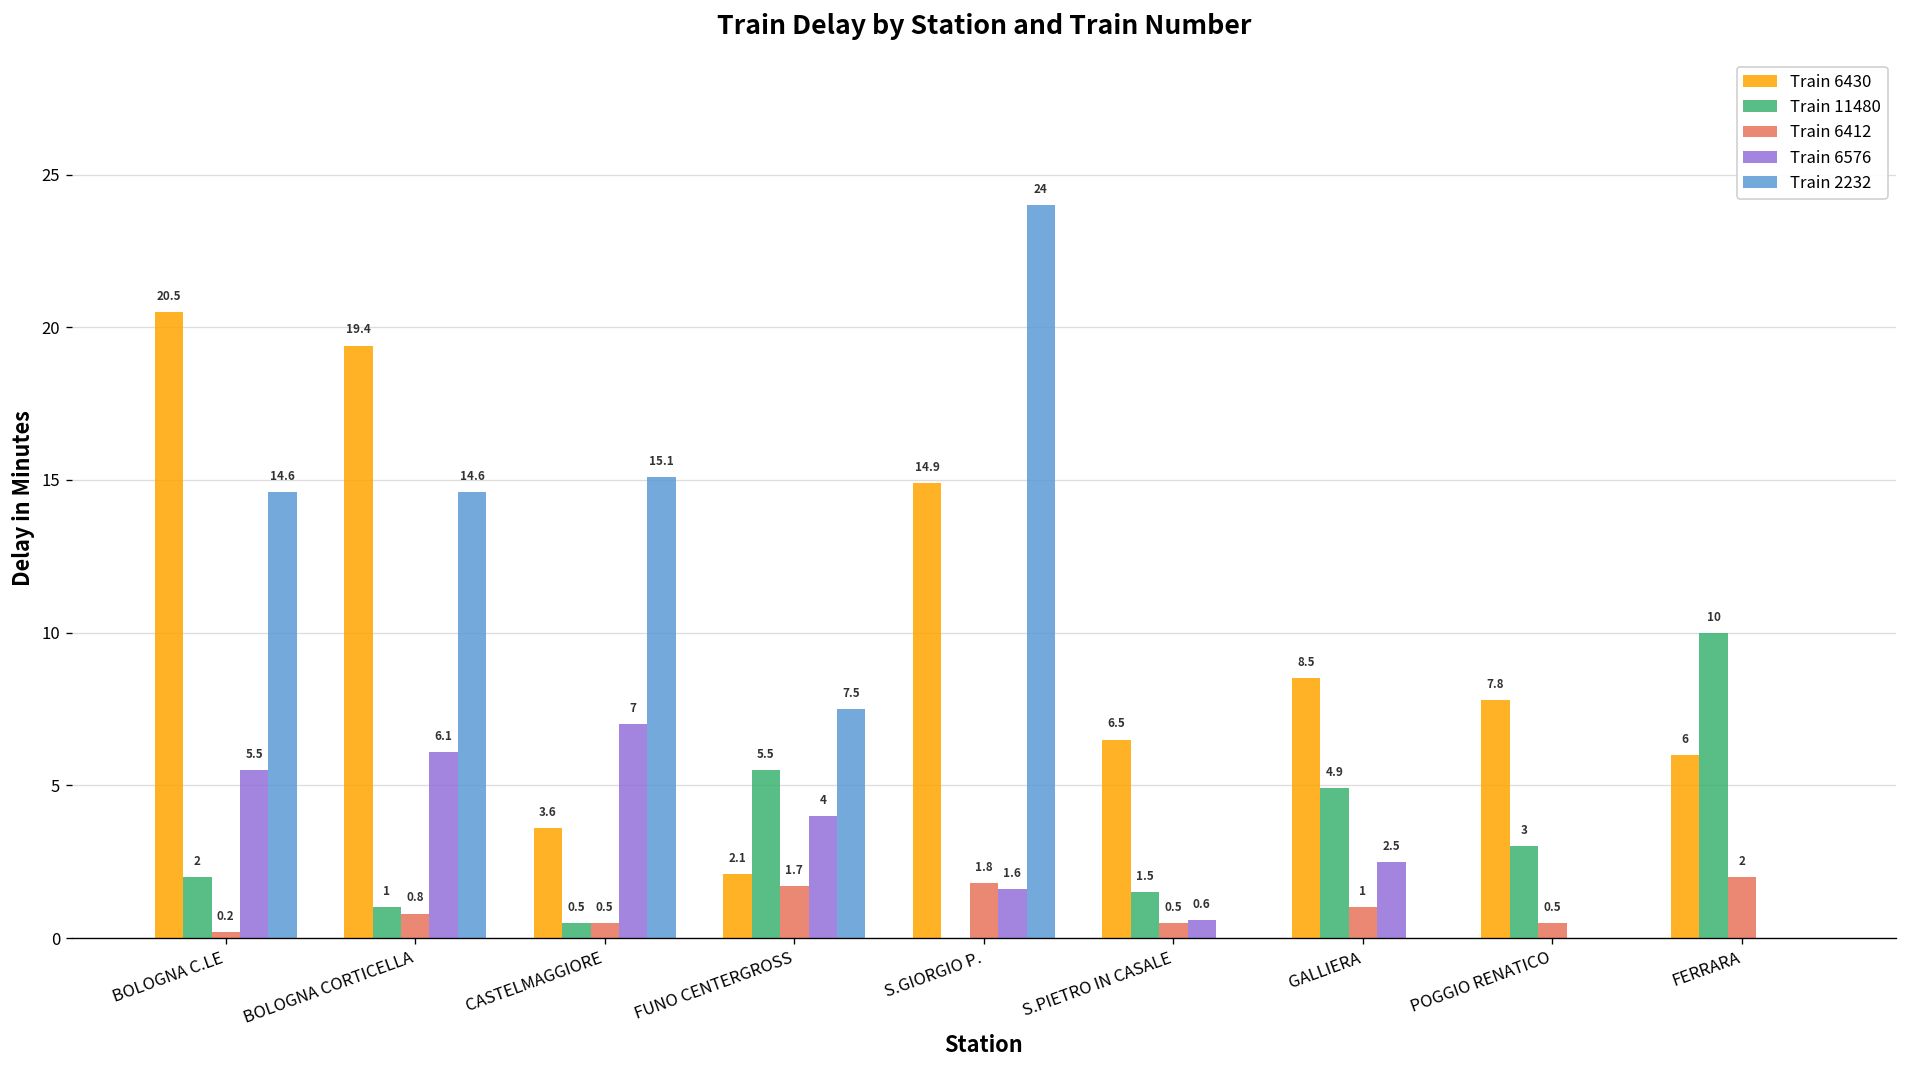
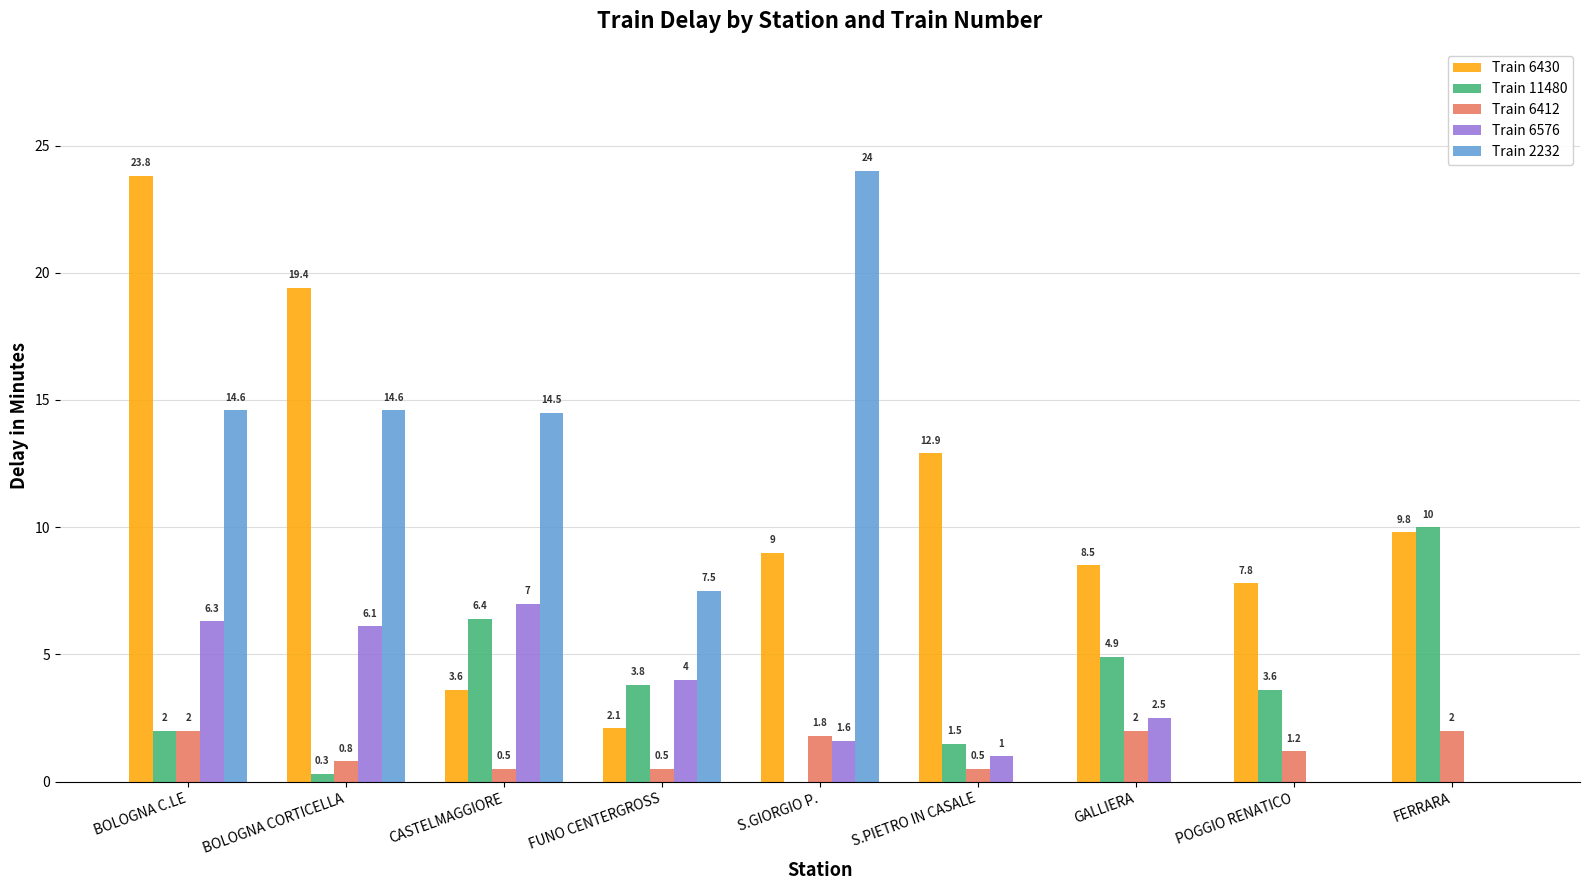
  {
    "Train 6430": {
-     "BOLOGNA C.LE": 20.5,
+     "BOLOGNA C.LE": 23.8,
      "BOLOGNA CORTICELLA": 19.4,
      "CASTELMAGGIORE": 3.6,
      "FUNO CENTERGROSS": 2.1,
-     "S.GIORGIO P.": 14.9,
-     "S.PIETRO IN CASALE": 6.5,
+     "S.GIORGIO P.": 9,
+     "S.PIETRO IN CASALE": 12.9,
      "GALLIERA": 8.5,
      "POGGIO RENATICO": 7.8,
-     "FERRARA": 6
+     "FERRARA": 9.8
    },
    "Train 11480": {
      "BOLOGNA C.LE": 2,
-     "BOLOGNA CORTICELLA": 1,
-     "CASTELMAGGIORE": 0.5,
-     "FUNO CENTERGROSS": 5.5,
+     "BOLOGNA CORTICELLA": 0.3,
+     "CASTELMAGGIORE": 6.4,
+     "FUNO CENTERGROSS": 3.8,
      "S.PIETRO IN CASALE": 1.5,
      "GALLIERA": 4.9,
-     "POGGIO RENATICO": 3,
+     "POGGIO RENATICO": 3.6,
      "FERRARA": 10
    },
    "Train 6412": {
-     "BOLOGNA C.LE": 0.2,
+     "BOLOGNA C.LE": 2,
      "BOLOGNA CORTICELLA": 0.8,
      "CASTELMAGGIORE": 0.5,
-     "FUNO CENTERGROSS": 1.7,
+     "FUNO CENTERGROSS": 0.5,
      "S.GIORGIO P.": 1.8,
      "S.PIETRO IN CASALE": 0.5,
-     "GALLIERA": 1,
-     "POGGIO RENATICO": 0.5,
+     "GALLIERA": 2,
+     "POGGIO RENATICO": 1.2,
      "FERRARA": 2
    },
    "Train 6576": {
-     "BOLOGNA C.LE": 5.5,
+     "BOLOGNA C.LE": 6.3,
      "BOLOGNA CORTICELLA": 6.1,
      "CASTELMAGGIORE": 7,
      "FUNO CENTERGROSS": 4,
      "S.GIORGIO P.": 1.6,
-     "S.PIETRO IN CASALE": 0.6,
+     "S.PIETRO IN CASALE": 1,
      "GALLIERA": 2.5
    },
    "Train 2232": {
      "BOLOGNA C.LE": 14.6,
      "BOLOGNA CORTICELLA": 14.6,
-     "CASTELMAGGIORE": 15.1,
+     "CASTELMAGGIORE": 14.5,
      "FUNO CENTERGROSS": 7.5,
      "S.GIORGIO P.": 24
    }
  }
